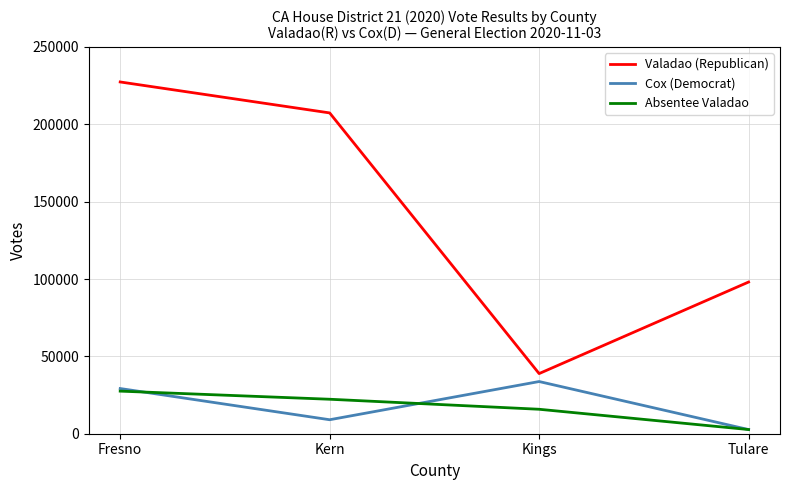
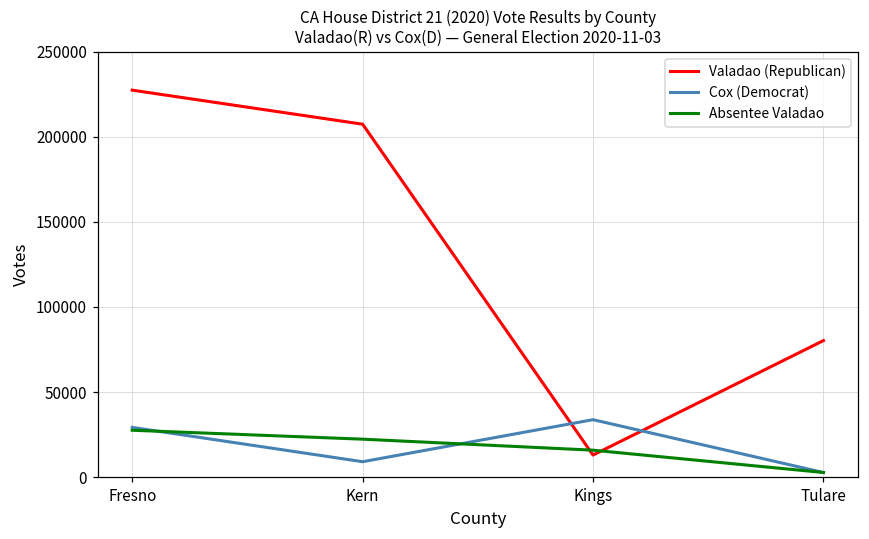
  {
    "Valadao (Republican)": {
      "Fresno": 227000,
      "Kern": 207000,
-     "Kings": 39000,
-     "Tulare": 98000
+     "Kings": 13000,
+     "Tulare": 80000
    },
    "Cox (Democrat)": {
      "Fresno": 29000,
      "Kern": 9000,
      "Kings": 34000
    },
    "Absentee Valadao": {
      "Fresno": 28000,
      "Kern": 22000,
      "Kings": 16000
    }
  }
